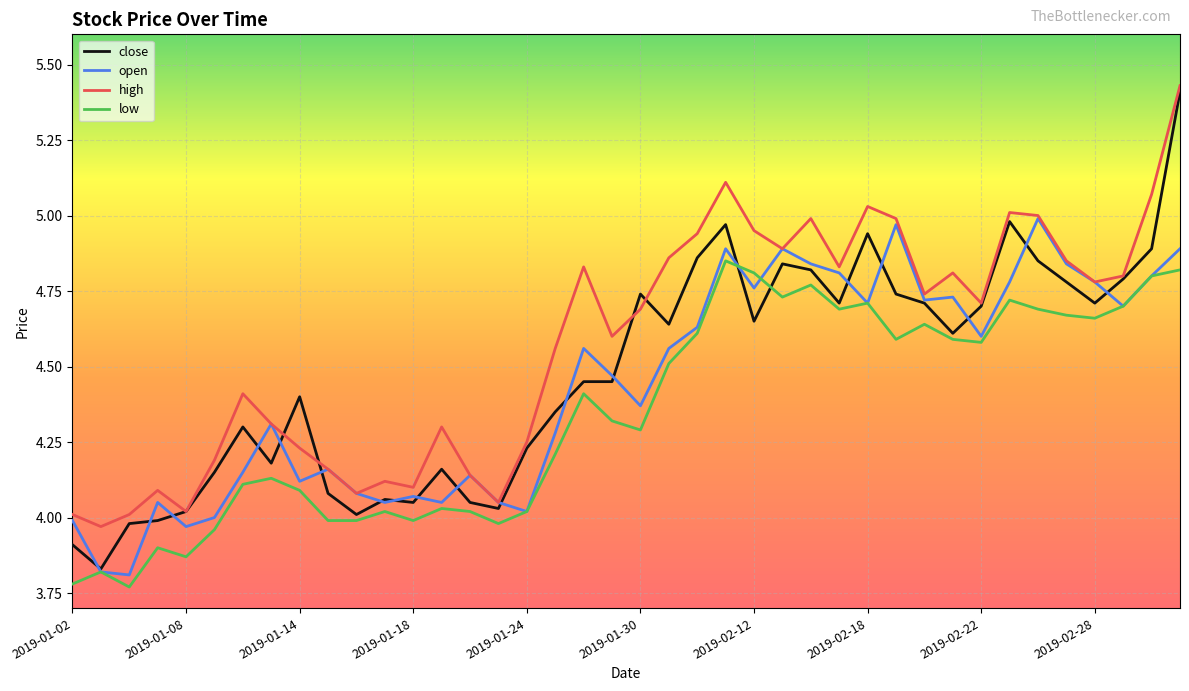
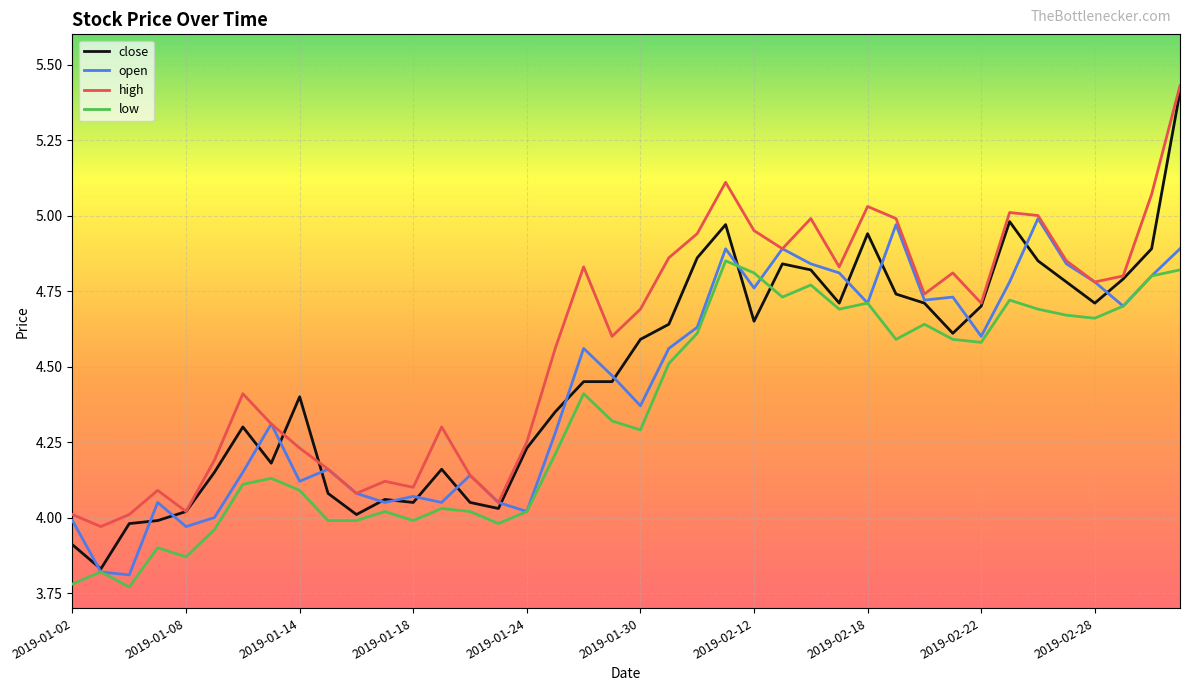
  {
    "close": {
      "2019-01-02": 3.91,
      "2019-01-14": 4.40,
      "2019-01-18": 4.05,
      "2019-01-24": 4.23,
-     "2019-01-30": 4.74,
+     "2019-01-30": 4.59,
      "2019-02-12": 4.65,
      "2019-02-18": 4.94,
      "2019-02-22": 4.70,
      "2019-02-28": 4.71
    },
    "open": {
      "2019-01-02": 3.99,
      "2019-01-08": 3.97,
      "2019-01-14": 4.12,
      "2019-01-18": 4.07,
      "2019-01-30": 4.37,
      "2019-02-12": 4.76,
      "2019-02-22": 4.60
    },
    "high": {
      "2019-01-02": 4.01,
      "2019-01-14": 4.23,
      "2019-01-18": 4.10,
      "2019-01-24": 4.25,
      "2019-01-30": 4.69,
      "2019-02-12": 4.95,
      "2019-02-18": 5.03,
      "2019-02-22": 4.71
    },
    "low": {
      "2019-01-02": 3.78,
      "2019-01-08": 3.87,
      "2019-01-14": 4.09,
      "2019-01-18": 3.99,
      "2019-01-30": 4.29,
      "2019-02-12": 4.81,
      "2019-02-22": 4.58,
      "2019-02-28": 4.66
    }
  }
